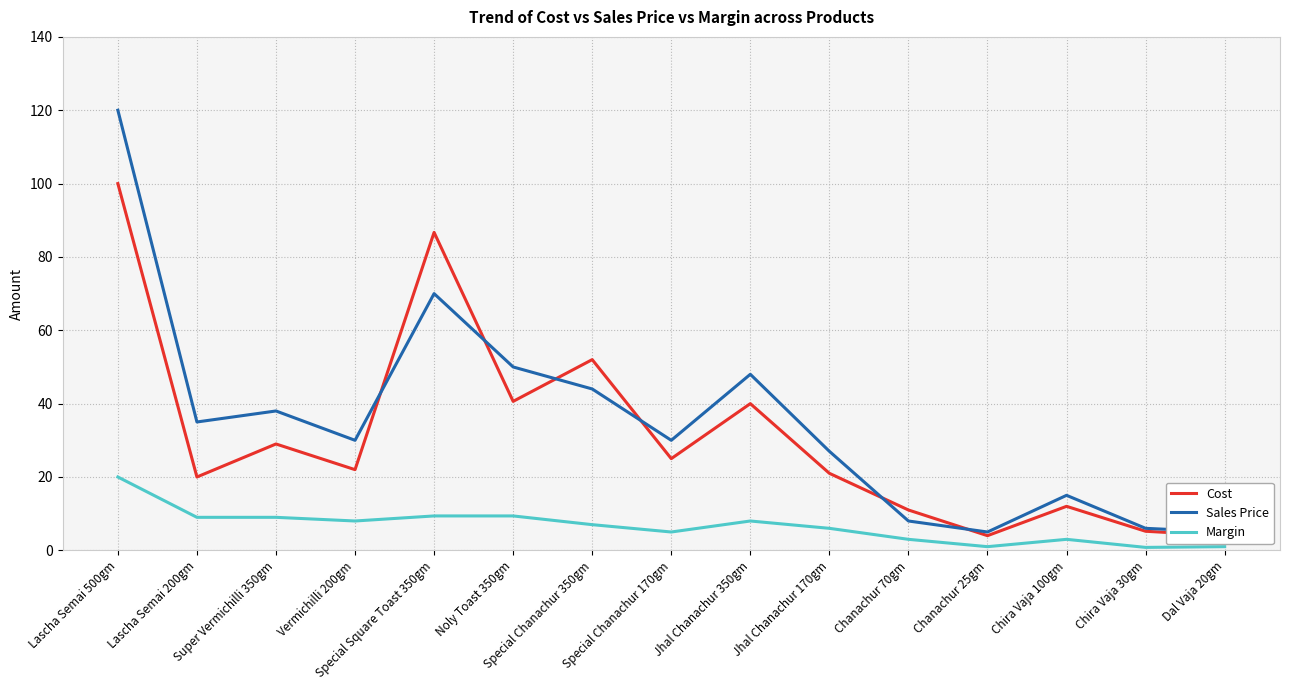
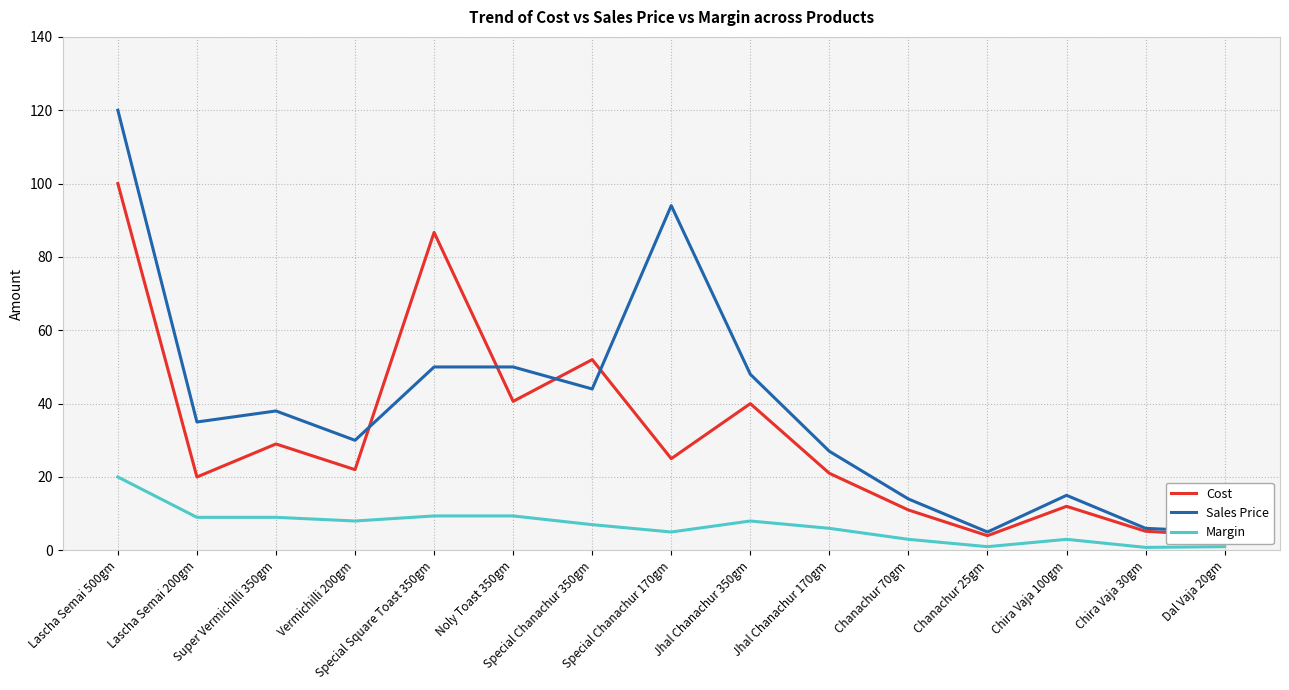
  {
    "Cost": {
      "Lascha Semai 500gm": 100,
      "Lascha Semai 200gm": 20,
      "Super Vermichilli 350gm": 29,
      "Vermichilli 200gm": 22,
      "Special Square Toast 350gm": 87,
      "Noly Toast 350gm": 41,
      "Special Chanachur 350gm": 52,
      "Special Chanachur 170gm": 25,
      "Jhal Chanachur 350gm": 40,
      "Jhal Chanachur 170gm": 21,
      "Chanachur 70gm": 11,
      "Chanachur 25gm": 4,
      "Chira Vaja 100gm": 12,
      "Chira Vaja 30gm": 5
    },
    "Sales Price": {
      "Lascha Semai 500gm": 120,
      "Lascha Semai 200gm": 35,
      "Super Vermichilli 350gm": 38,
      "Vermichilli 200gm": 30,
-     "Special Square Toast 350gm": 70,
+     "Special Square Toast 350gm": 50,
      "Noly Toast 350gm": 50,
      "Special Chanachur 350gm": 44,
-     "Special Chanachur 170gm": 30,
+     "Special Chanachur 170gm": 94,
      "Jhal Chanachur 350gm": 48,
      "Jhal Chanachur 170gm": 27,
-     "Chanachur 70gm": 8,
+     "Chanachur 70gm": 14,
      "Chanachur 25gm": 5,
      "Chira Vaja 100gm": 15,
      "Chira Vaja 30gm": 6
    },
    "Margin": {
      "Lascha Semai 500gm": 20,
      "Lascha Semai 200gm": 9,
      "Super Vermichilli 350gm": 9,
      "Vermichilli 200gm": 8,
      "Special Square Toast 350gm": 9,
      "Noly Toast 350gm": 9,
      "Special Chanachur 350gm": 7,
      "Special Chanachur 170gm": 5,
      "Jhal Chanachur 350gm": 8,
      "Jhal Chanachur 170gm": 6,
      "Chanachur 70gm": 3,
      "Chanachur 25gm": 1,
      "Chira Vaja 100gm": 3,
      "Chira Vaja 30gm": 1,
      "Dal Vaja 20gm": 1
    }
  }
